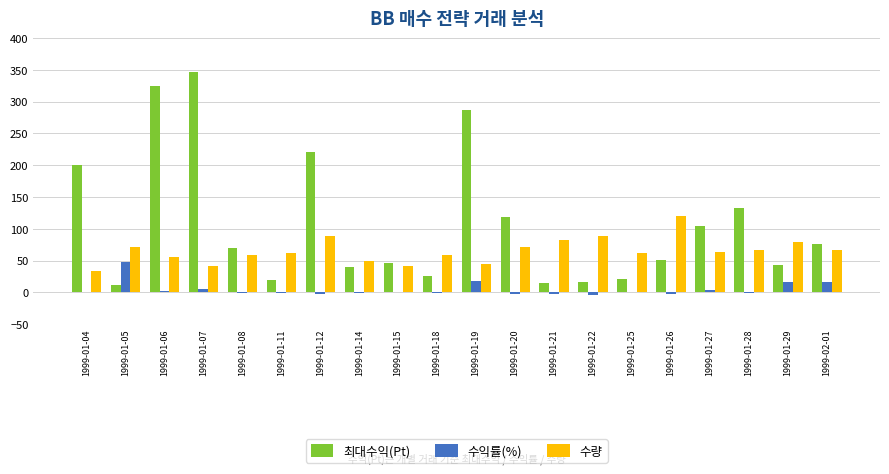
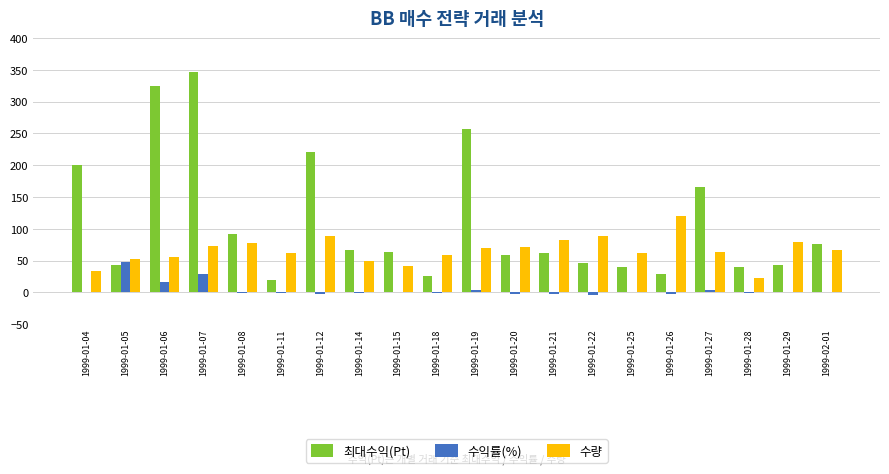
  {
    "최대수익(Pt)": {
      "1999-01-04": 200,
-     "1999-01-05": 10,
+     "1999-01-05": 40,
      "1999-01-06": 320,
      "1999-01-07": 350,
-     "1999-01-08": 70,
+     "1999-01-08": 90,
      "1999-01-11": 20,
      "1999-01-12": 220,
-     "1999-01-14": 40,
-     "1999-01-15": 50,
+     "1999-01-14": 70,
+     "1999-01-15": 60,
      "1999-01-18": 30,
-     "1999-01-19": 290,
-     "1999-01-20": 120,
-     "1999-01-21": 10,
-     "1999-01-22": 20,
-     "1999-01-25": 20,
-     "1999-01-26": 50,
-     "1999-01-27": 100,
-     "1999-01-28": 130,
+     "1999-01-19": 260,
+     "1999-01-20": 60,
+     "1999-01-21": 60,
+     "1999-01-22": 50,
+     "1999-01-25": 40,
+     "1999-01-26": 30,
+     "1999-01-27": 170,
+     "1999-01-28": 40,
      "1999-01-29": 40,
      "1999-02-01": 80
    },
    "수익률(%)": {
      "1999-01-05": 50,
-     "1999-01-06": 0,
-     "1999-01-07": 10,
-     "1999-01-19": 20,
+     "1999-01-06": 20,
+     "1999-01-07": 30,
+     "1999-01-19": 0,
      "1999-01-22": 0,
-     "1999-01-29": 20,
-     "1999-02-01": 20
+     "1999-01-29": 0,
+     "1999-02-01": 0
    },
    "수량": {
      "1999-01-04": 30,
-     "1999-01-05": 70,
+     "1999-01-05": 50,
      "1999-01-06": 60,
-     "1999-01-07": 40,
-     "1999-01-08": 60,
+     "1999-01-07": 70,
+     "1999-01-08": 80,
      "1999-01-11": 60,
      "1999-01-12": 90,
      "1999-01-14": 50,
      "1999-01-15": 40,
      "1999-01-18": 60,
-     "1999-01-19": 50,
+     "1999-01-19": 70,
      "1999-01-20": 70,
      "1999-01-21": 80,
      "1999-01-22": 90,
      "1999-01-25": 60,
      "1999-01-26": 120,
      "1999-01-27": 60,
-     "1999-01-28": 70,
+     "1999-01-28": 20,
      "1999-01-29": 80,
      "1999-02-01": 70
    }
  }
